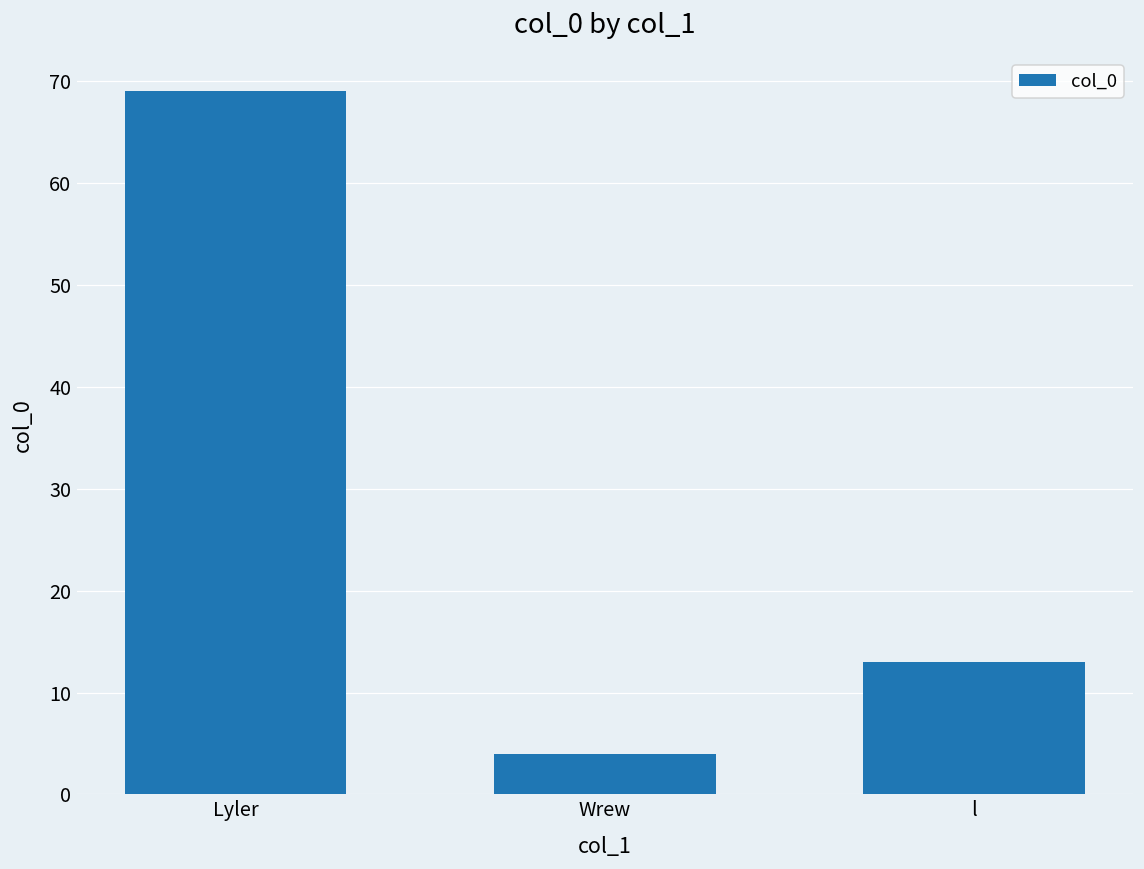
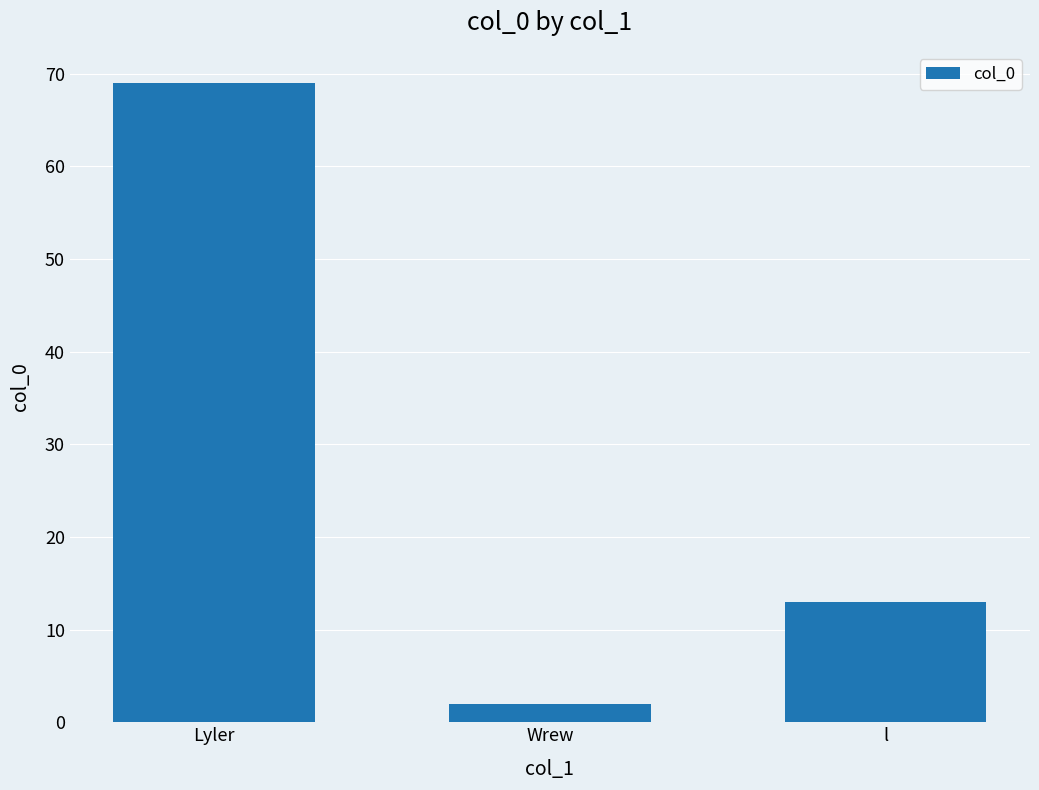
  {
    "Lyler": 69,
-   "Wrew": 4,
+   "Wrew": 2,
    "l": 13
  }
